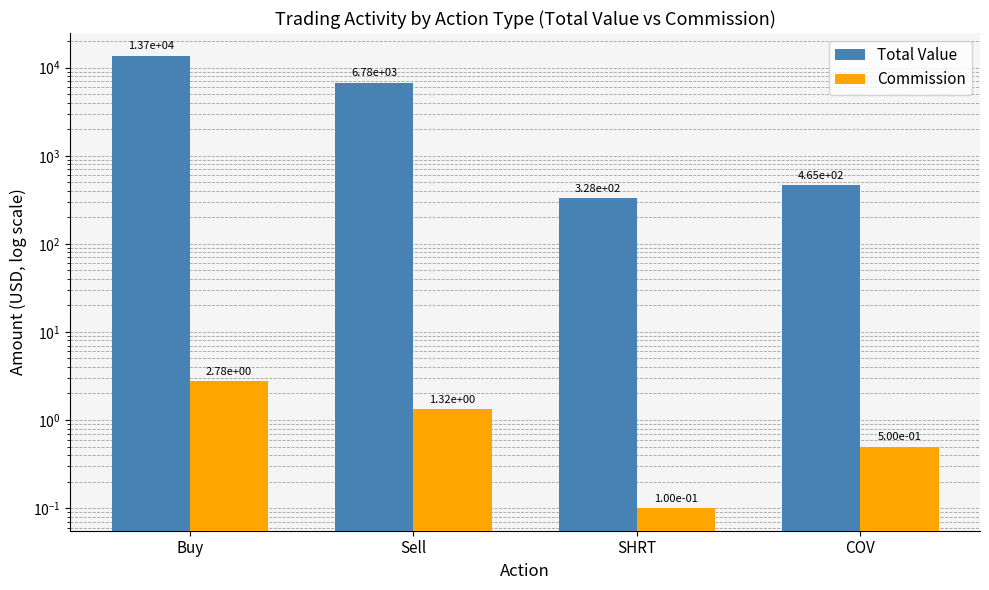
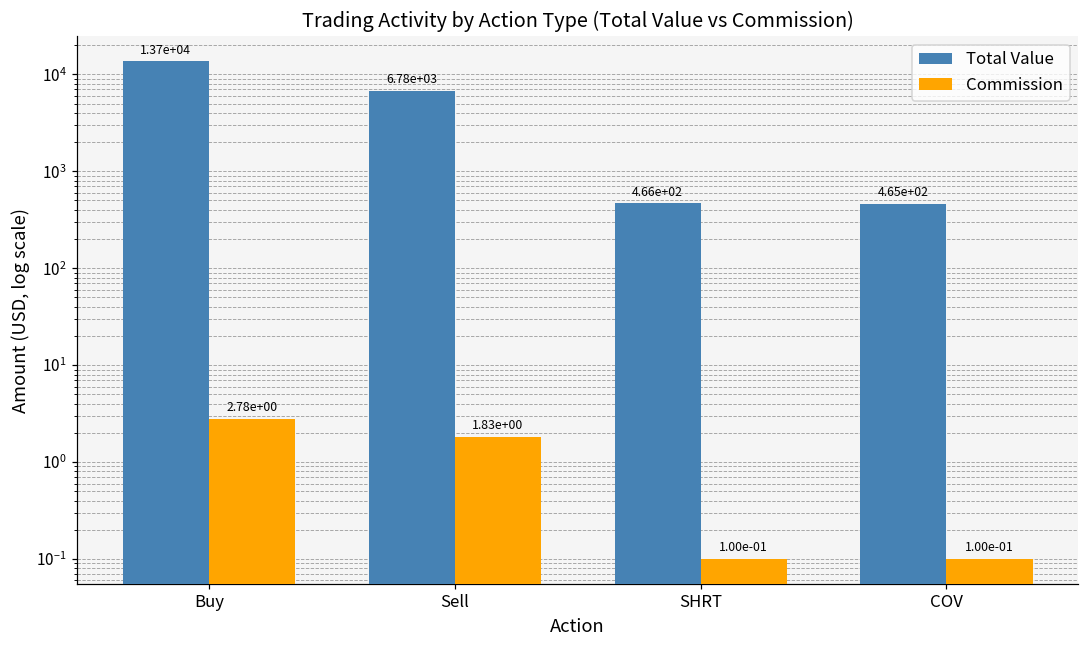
  {
    "Total Value": {
-     "SHRT": "3.28e+02",
+     "SHRT": "4.66e+02",
      "COV": "4.65e+02"
    },
    "Commission": {
      "Buy": "2.78e+00",
-     "Sell": "1.32e+00",
+     "Sell": "1.83e+00",
      "SHRT": "1.00e-01",
-     "COV": "5.00e-01"
+     "COV": "1.00e-01"
    }
  }
